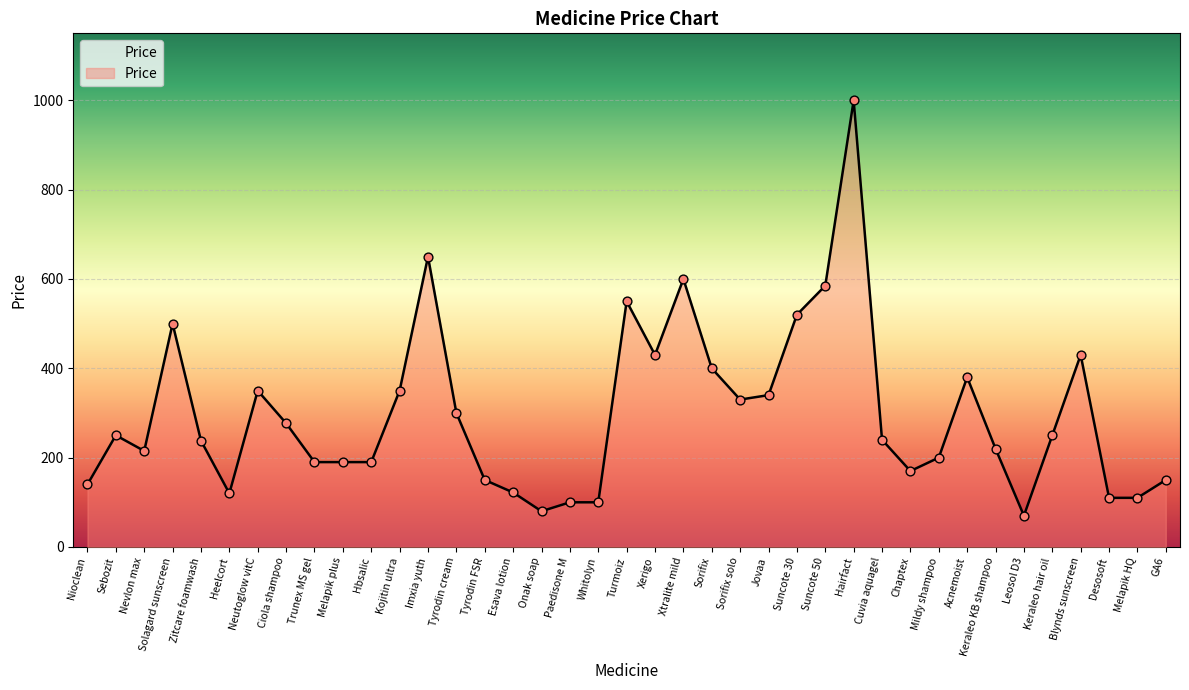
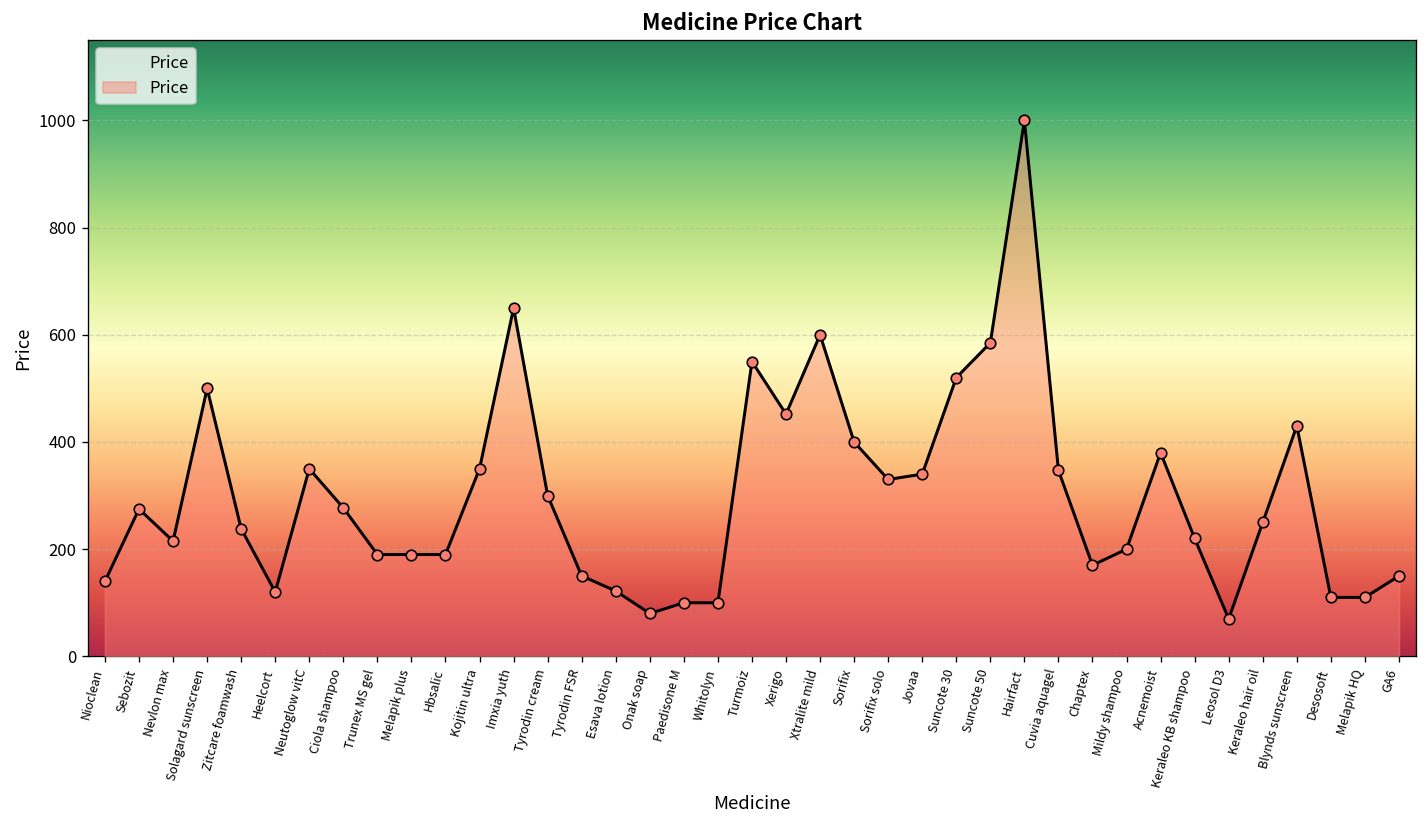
  {
    "Nioclean": 140,
-   "Sebozit": 250,
+   "Sebozit": 280,
    "Nevlon max": 220,
    "Solagard sunscreen": 500,
    "Zitcare foamwash": 240,
    "Heelcort": 120,
    "Neutoglow vitC": 350,
    "Ciola shampoo": 280,
    "Trunex MS gel": 190,
    "Melapik plus": 190,
    "Hbsalic": 190,
    "Kojitin ultra": 350,
    "Imxia yuth": 650,
    "Tyrodin cream": 300,
    "Tyrodin FSR": 150,
    "Esava lotion": 120,
    "Onak soap": 80,
    "Paedisone M": 100,
    "Whitolyn": 100,
    "Turmoiz": 550,
-   "Xerigo": 430,
+   "Xerigo": 450,
    "Xtralite mild": 600,
    "Sorifix": 400,
    "Sorifix solo": 330,
    "Jovaa": 340,
    "Suncote 30": 520,
    "Suncote 50": 590,
    "Hairfact": 1000,
-   "Cuvia aquagel": 240,
+   "Cuvia aquagel": 350,
    "Chaptex": 170,
    "Mildy shampoo": 200,
    "Acnemoist": 380,
    "Keraleo KB shampoo": 220,
    "Leosol D3": 70,
    "Keraleo hair oil": 250,
    "Blynds sunscreen": 430,
    "Desosoft": 110,
    "Melapik HQ": 110,
    "GA6": 150
  }
